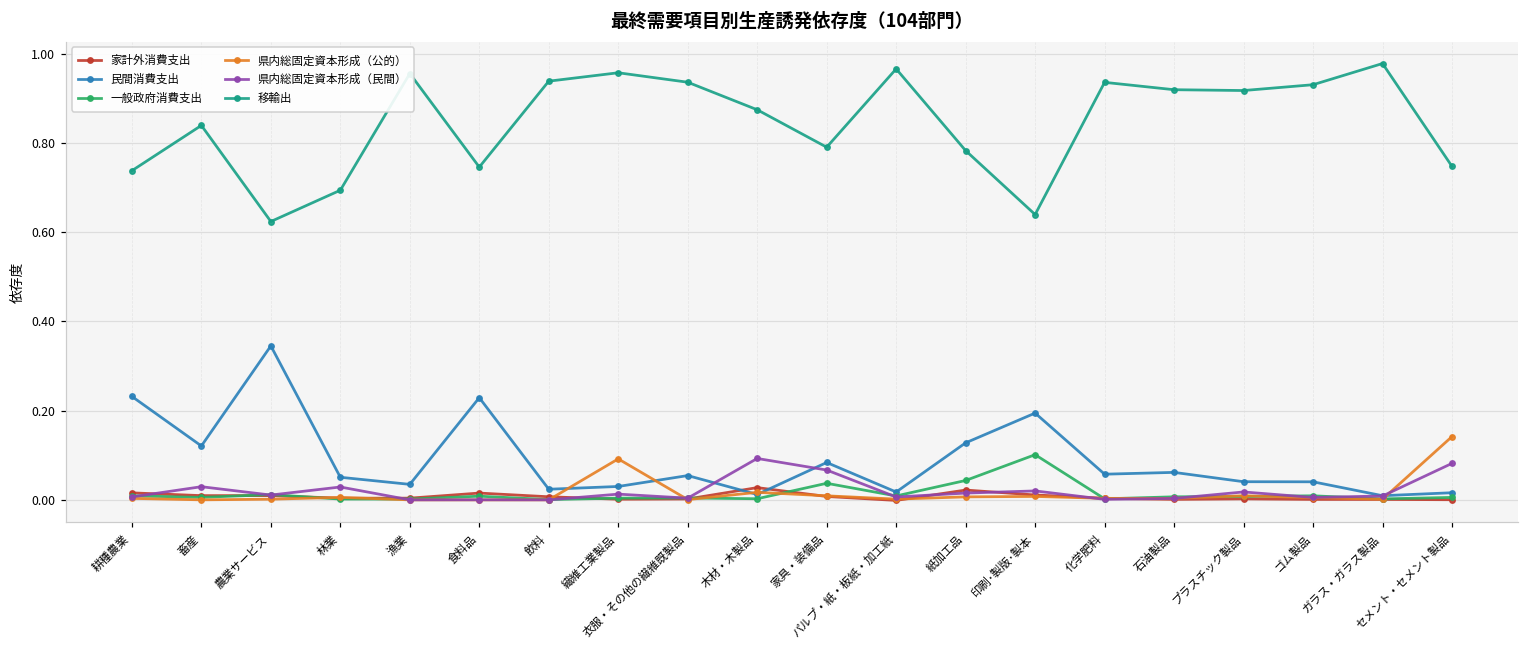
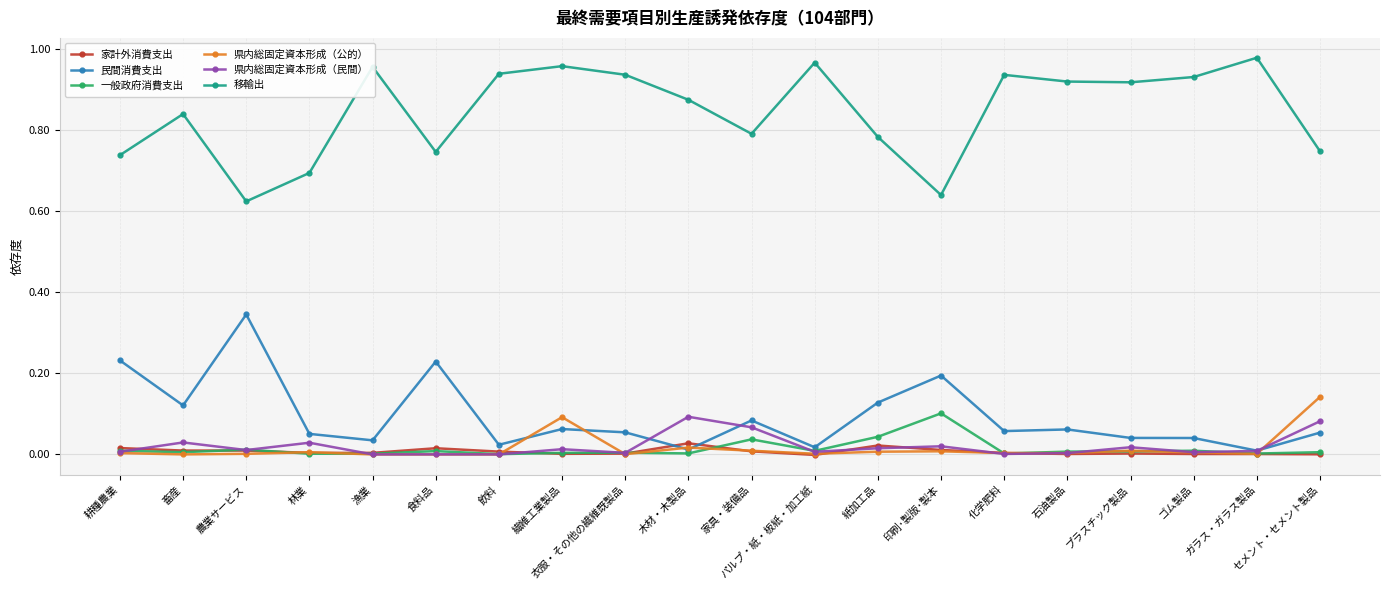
  {
    "家計外消費支出": {
      "耕種農業": 0.02,
      "食料品": 0.02,
      "飲料": 0.01,
      "木材・木製品": 0.03,
      "紙加工品": 0.02
    },
    "民間消費支出": {
      "耕種農業": 0.23,
      "畜産": 0.12,
      "農業サービス": 0.34,
      "林業": 0.05,
      "漁業": 0.03,
      "食料品": 0.23,
      "飲料": 0.02,
-     "繊維工業製品": 0.03,
+     "繊維工業製品": 0.06,
      "衣服・その他の繊維既製品": 0.05,
      "家具・装備品": 0.08,
      "パルプ・紙・板紙・加工紙": 0.02,
      "紙加工品": 0.13,
      "印刷･製版･製本": 0.19,
      "化学肥料": 0.06,
      "石油製品": 0.06,
      "プラスチック製品": 0.04,
      "ゴム製品": 0.04,
-     "セメント・セメント製品": 0.02
+     "セメント・セメント製品": 0.05
    },
    "県内総固定資本形成（公的）": {
      "農業サービス": 0.00,
      "繊維工業製品": 0.09,
      "紙加工品": 0.01,
      "セメント・セメント製品": 0.14
    },
    "県内総固定資本形成（民間）": {
      "畜産": 0.03,
      "林業": 0.03,
      "繊維工業製品": 0.01,
      "木材・木製品": 0.09,
      "家具・装備品": 0.07,
      "紙加工品": 0.02,
      "印刷･製版･製本": 0.02,
      "プラスチック製品": 0.02,
      "セメント・セメント製品": 0.08
    }
  }
